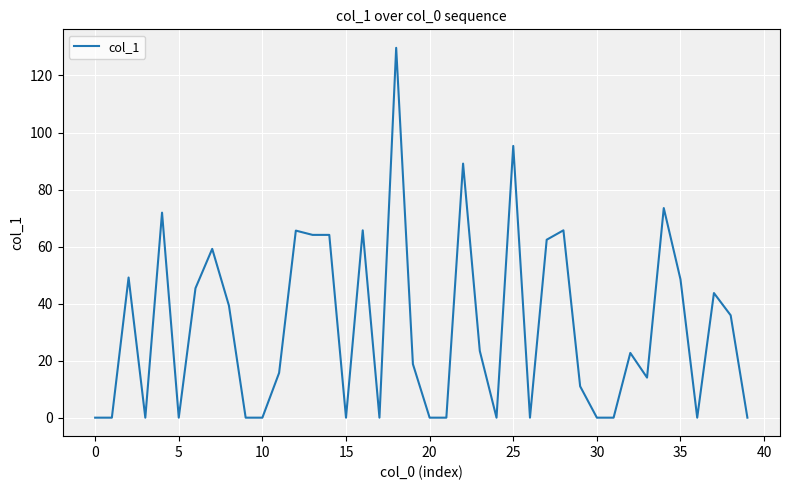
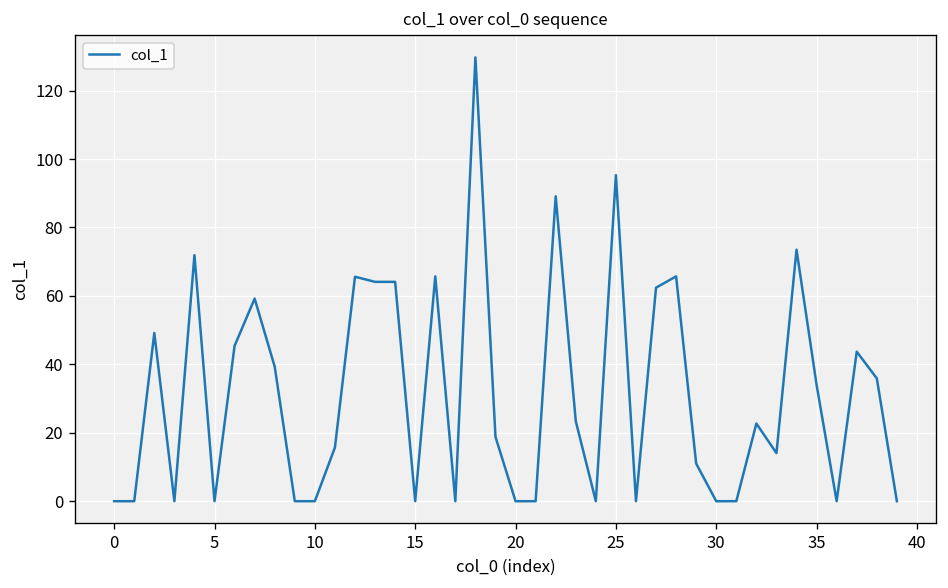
  {
    "0": 0,
    "5": 0,
    "10": 0,
    "15": 0,
    "20": 0,
    "25": 95,
    "30": 0,
-   "35": 49
+   "35": 34
  }
